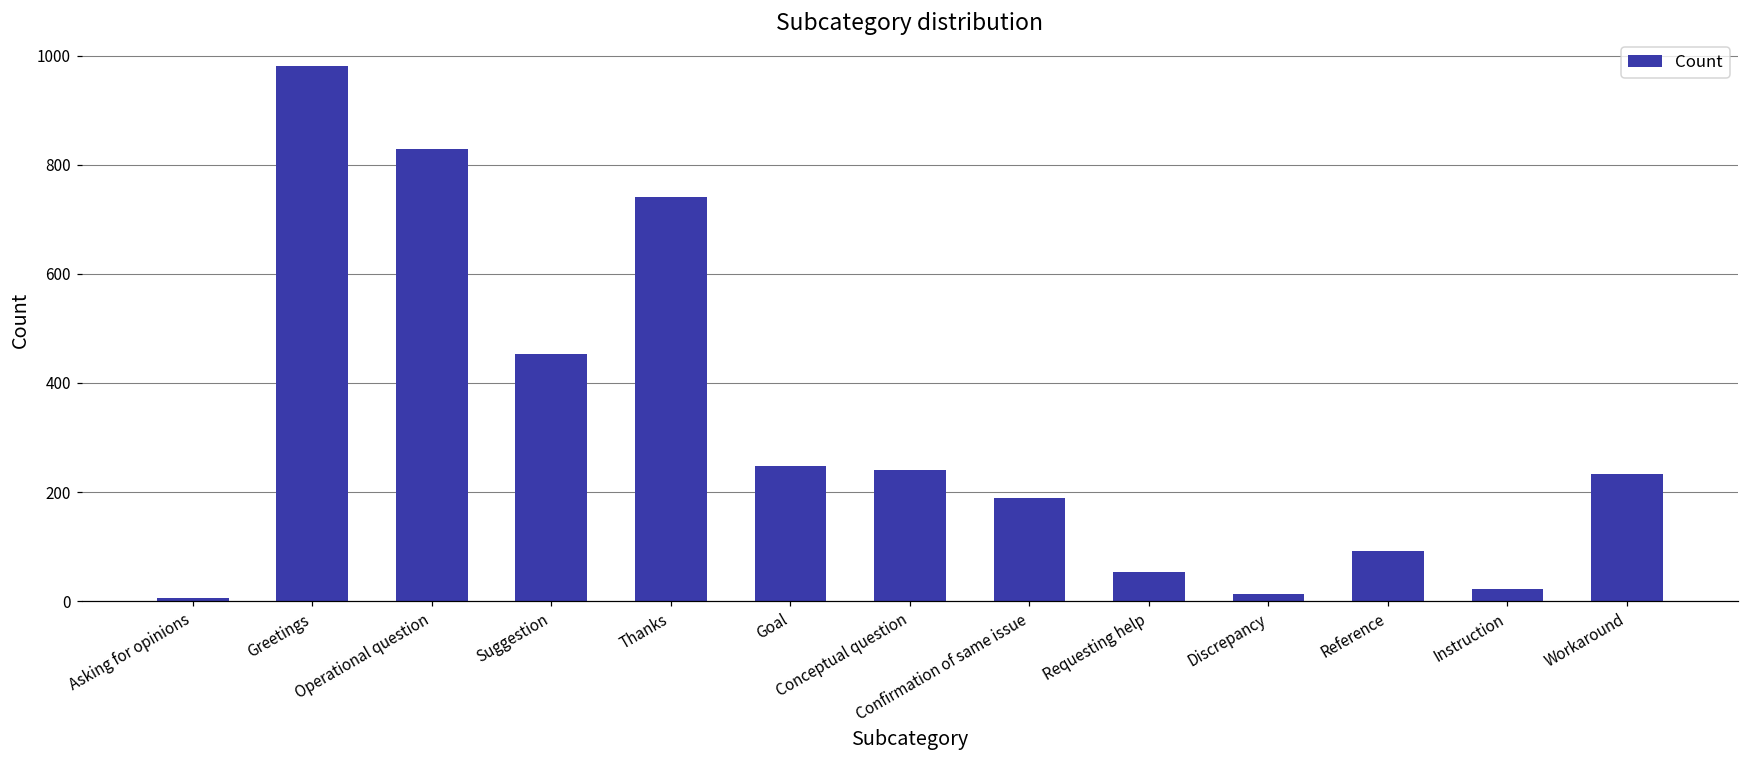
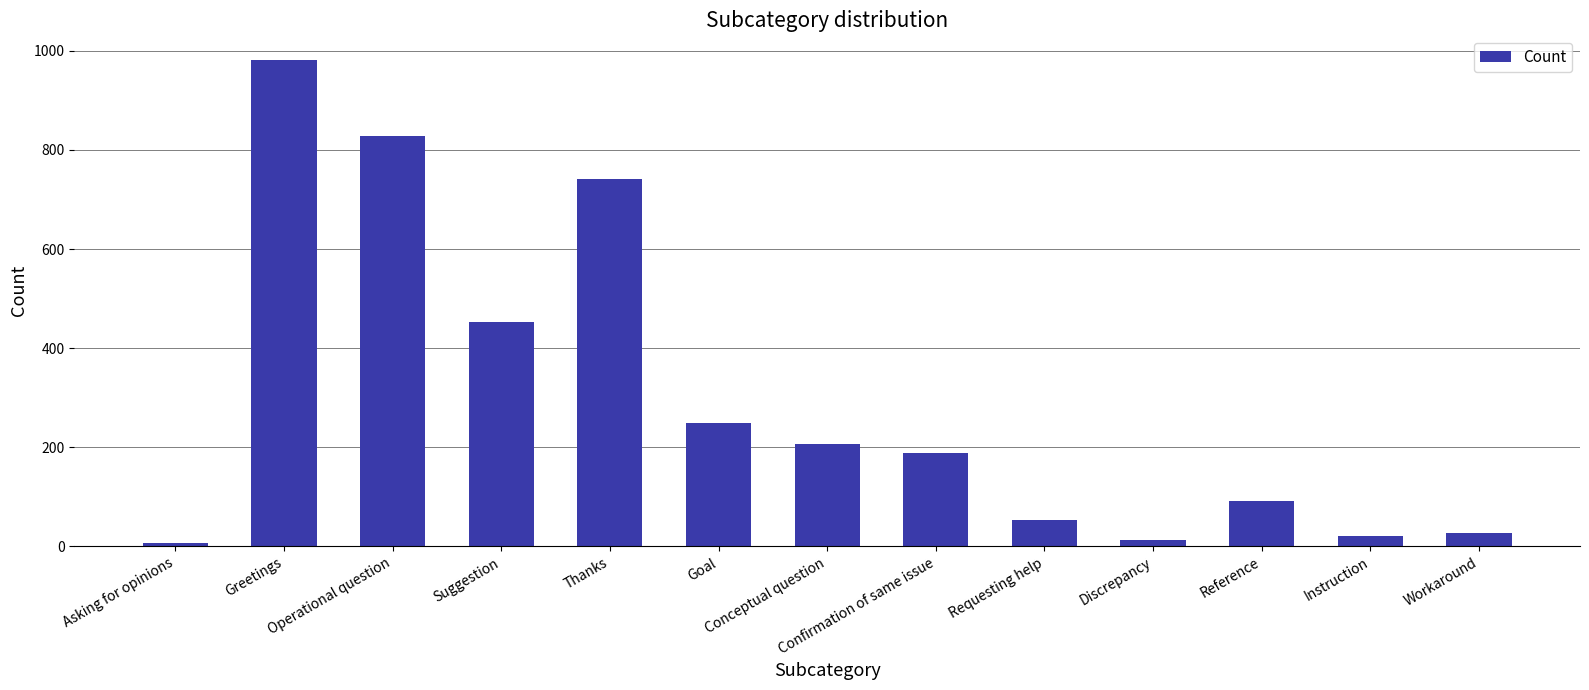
  {
    "Asking for opinions": 10,
    "Greetings": 980,
    "Operational question": 830,
    "Suggestion": 450,
    "Thanks": 740,
    "Goal": 250,
-   "Conceptual question": 240,
+   "Conceptual question": 210,
    "Confirmation of same issue": 190,
    "Requesting help": 50,
    "Discrepancy": 10,
    "Reference": 90,
    "Instruction": 20,
-   "Workaround": 230
+   "Workaround": 30
  }
